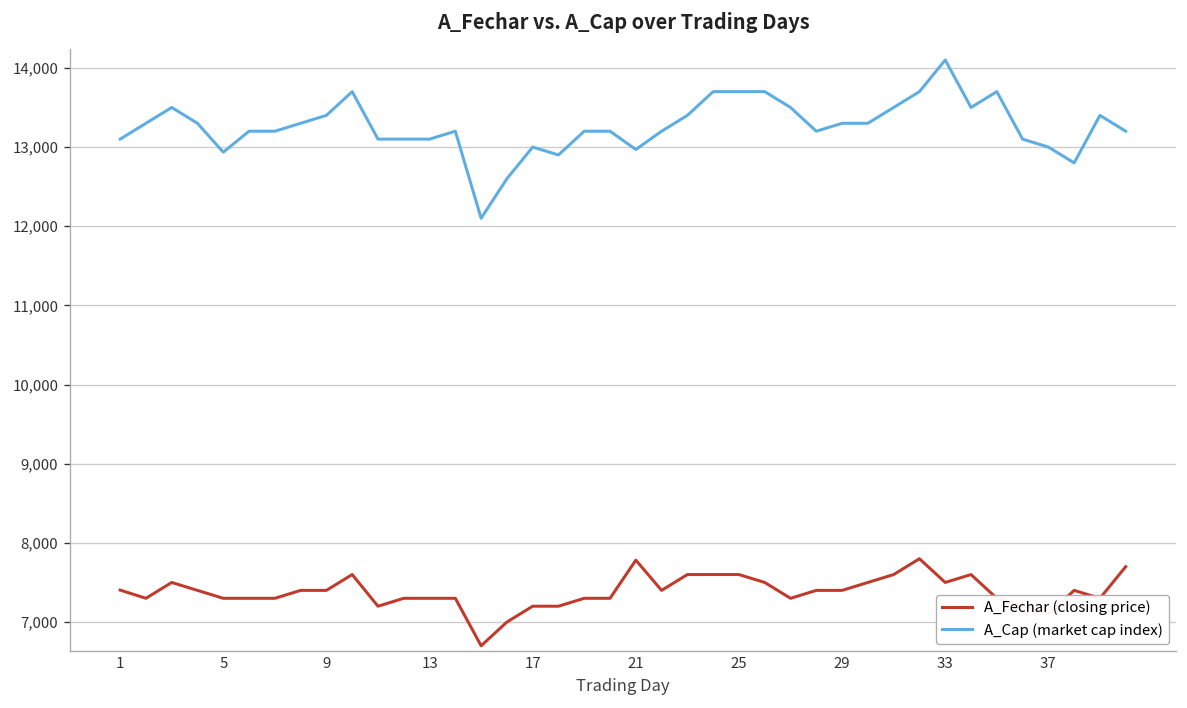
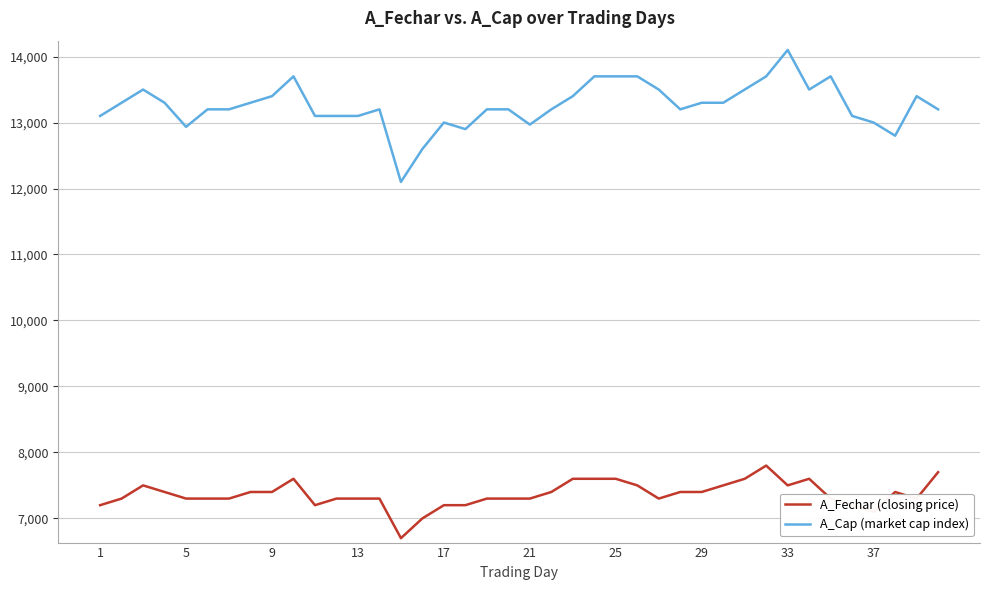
  {
    "A_Fechar (closing price)": {
-     "1": "7,400",
+     "1": "7,200",
      "5": "7,300",
      "9": "7,400",
      "13": "7,300",
      "17": "7,200",
-     "21": "7,800",
+     "21": "7,300",
      "25": "7,600",
      "29": "7,400",
      "33": "7,500"
    },
    "A_Cap (market cap index)": {
      "1": "13,100",
      "5": "12,900",
      "9": "13,400",
      "13": "13,100",
      "17": "13,000",
      "21": "13,000",
      "25": "13,700",
      "29": "13,300",
      "33": "14,100",
      "37": "13,000"
    }
  }
